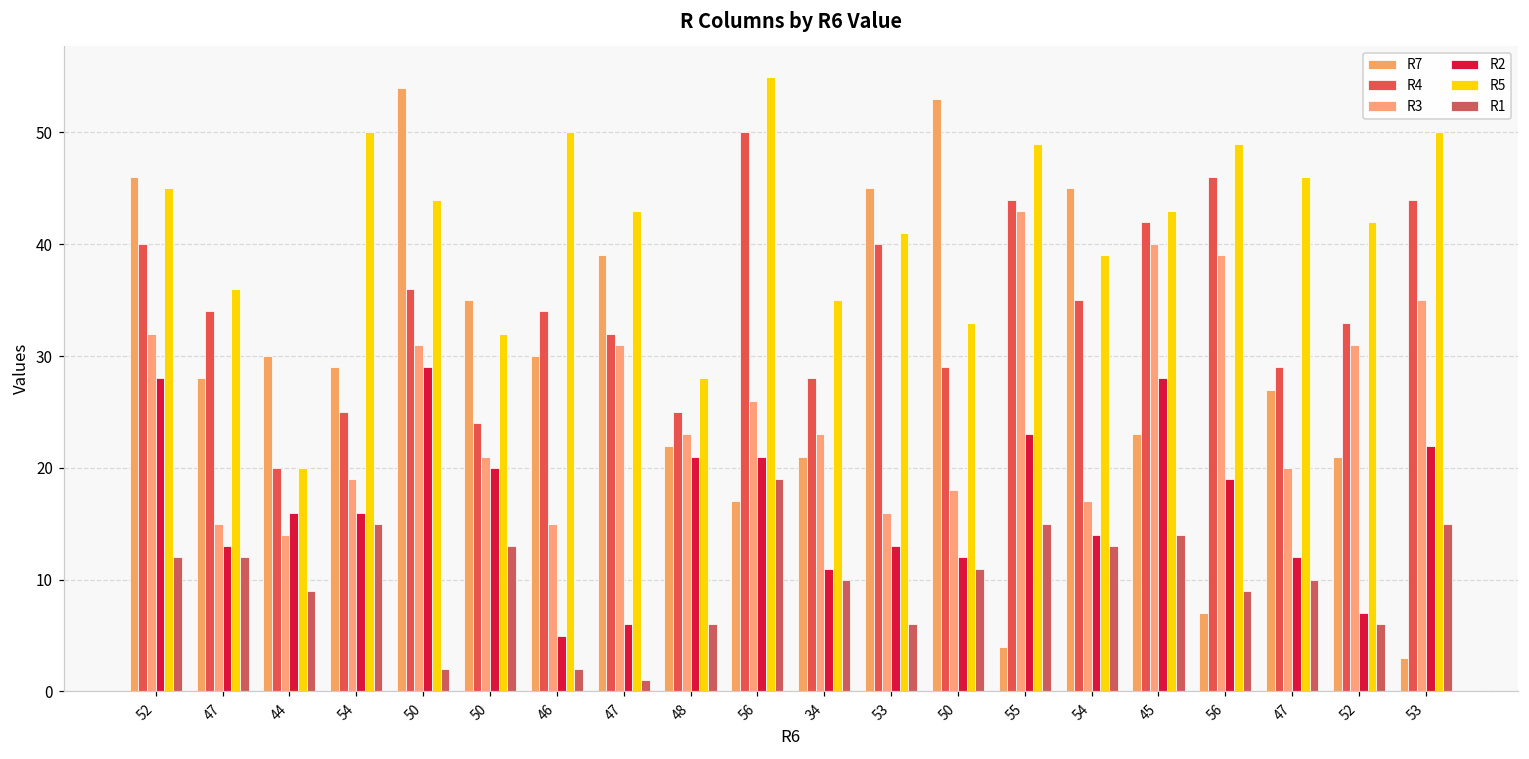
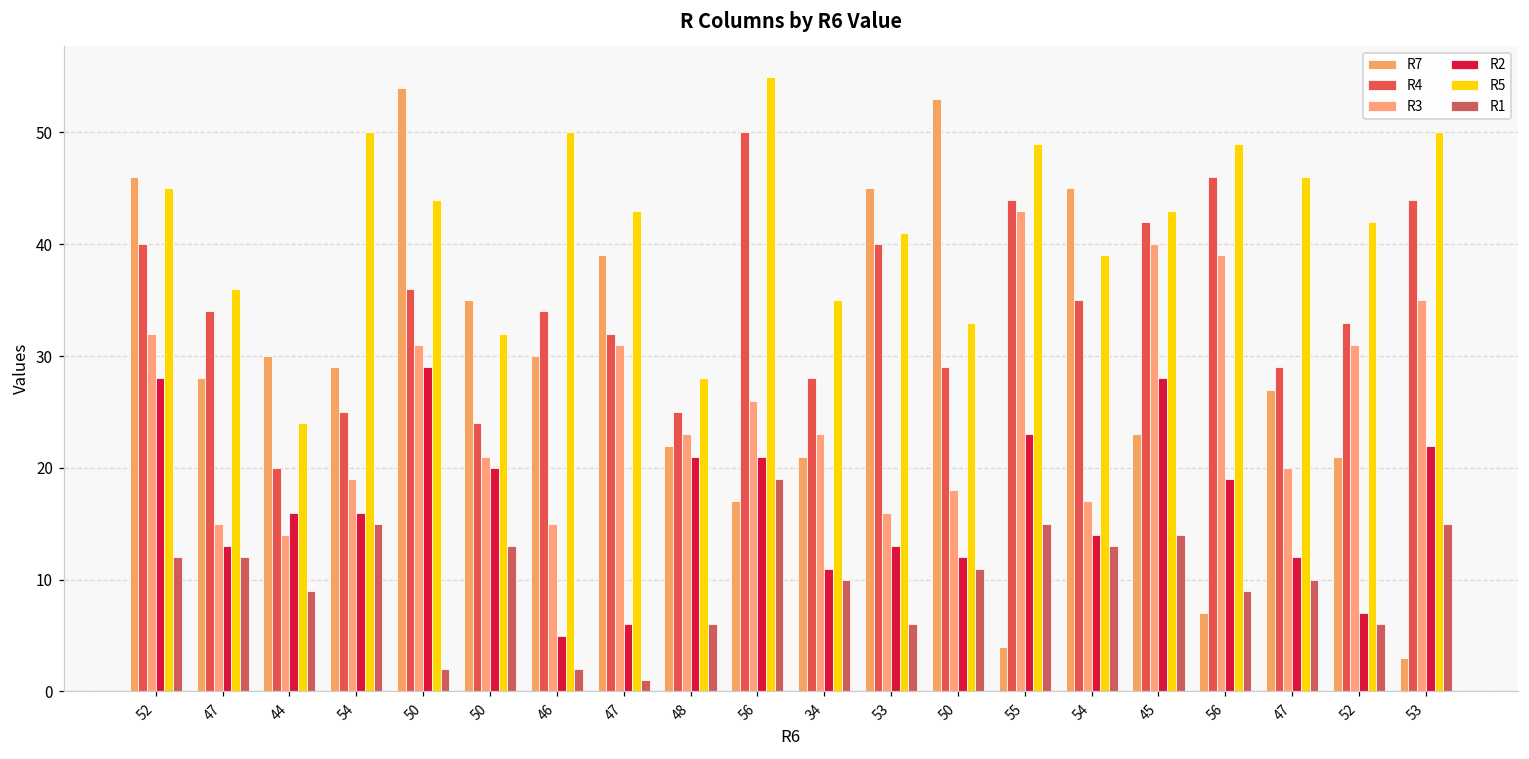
  {
    "R2": {
      "44": 16,
      "46": 5,
      "48": 21,
      "34": 11,
      "55": 23,
      "45": 28
    },
    "R5": {
-     "44": 20,
+     "44": 24,
      "46": 50,
      "48": 28,
      "34": 35,
      "55": 49,
      "45": 43
    }
  }
